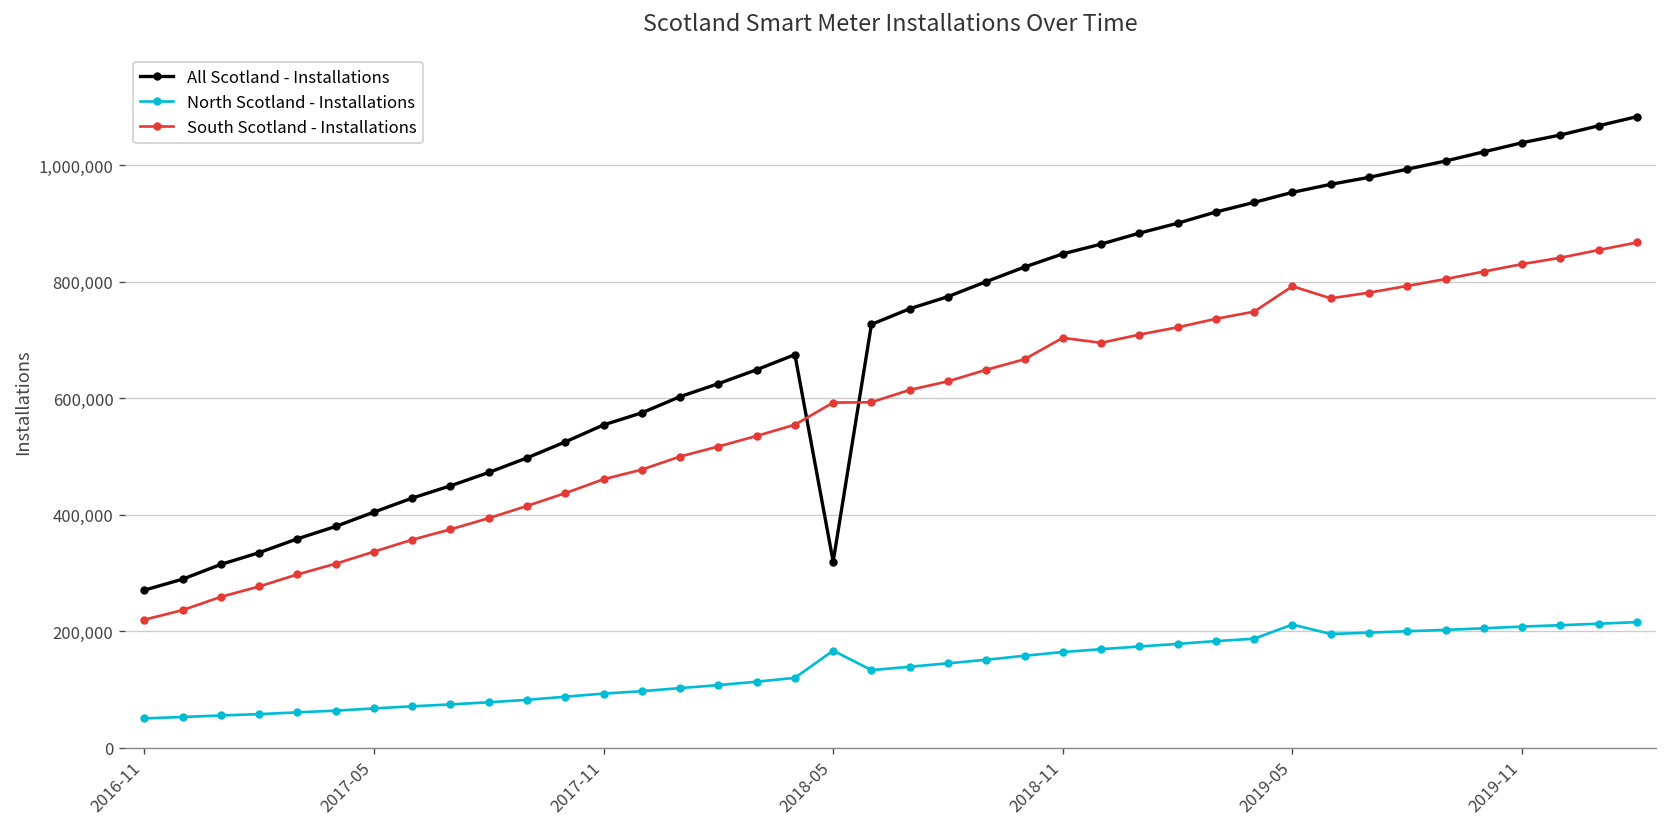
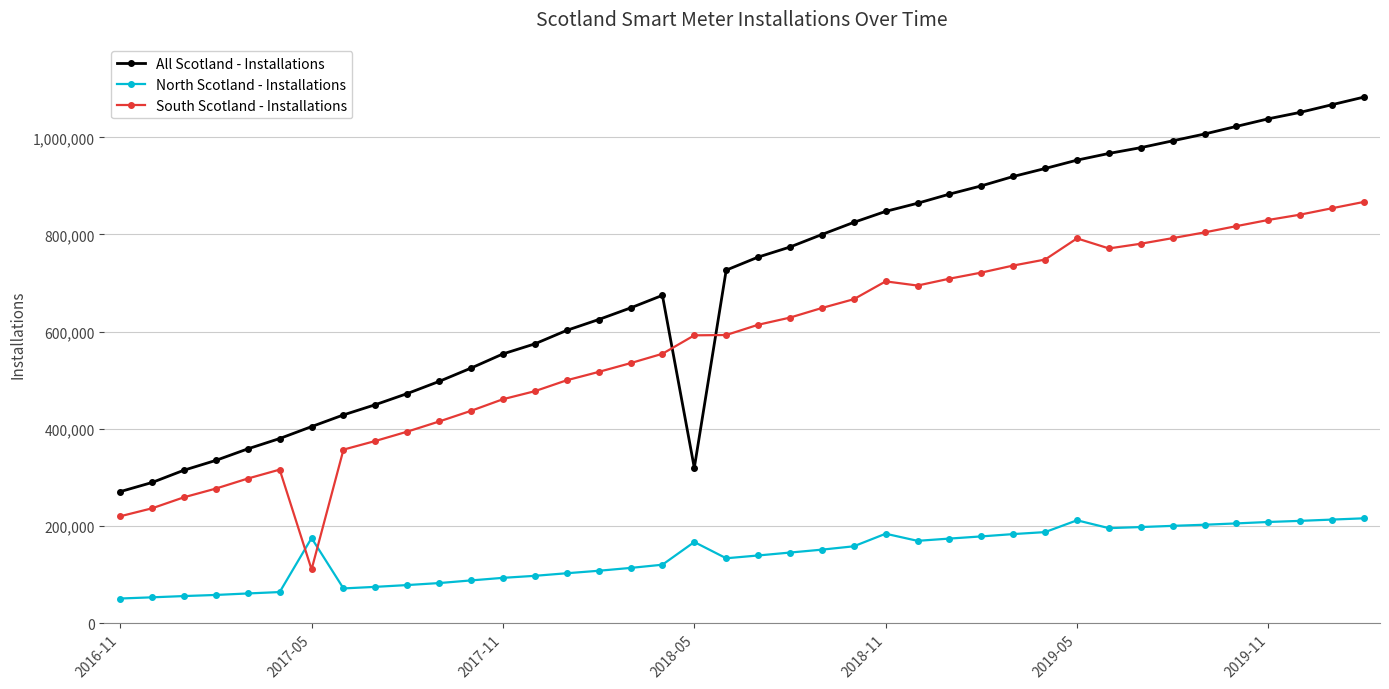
  {
    "All Scotland - Installations": {
      "2016-11": "270,000",
      "2017-05": "400,000",
      "2017-11": "550,000",
      "2018-05": "320,000",
      "2018-11": "850,000",
      "2019-05": "950,000",
      "2019-11": "1,040,000"
    },
    "North Scotland - Installations": {
      "2016-11": "50,000",
-     "2017-05": "70,000",
+     "2017-05": "180,000",
      "2017-11": "90,000",
      "2018-05": "170,000",
-     "2018-11": "160,000",
+     "2018-11": "180,000",
      "2019-05": "210,000",
      "2019-11": "210,000"
    },
    "South Scotland - Installations": {
      "2016-11": "220,000",
-     "2017-05": "340,000",
+     "2017-05": "110,000",
      "2017-11": "460,000",
      "2018-05": "590,000",
      "2018-11": "700,000",
      "2019-05": "790,000",
      "2019-11": "830,000"
    }
  }
